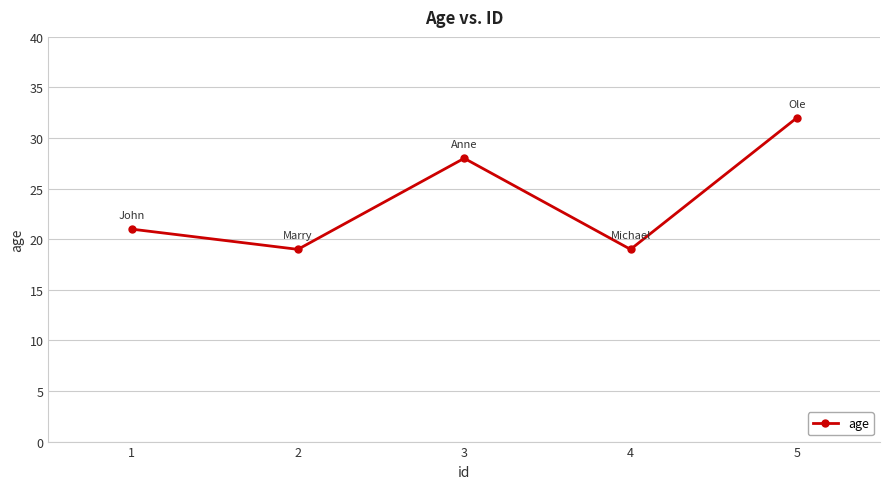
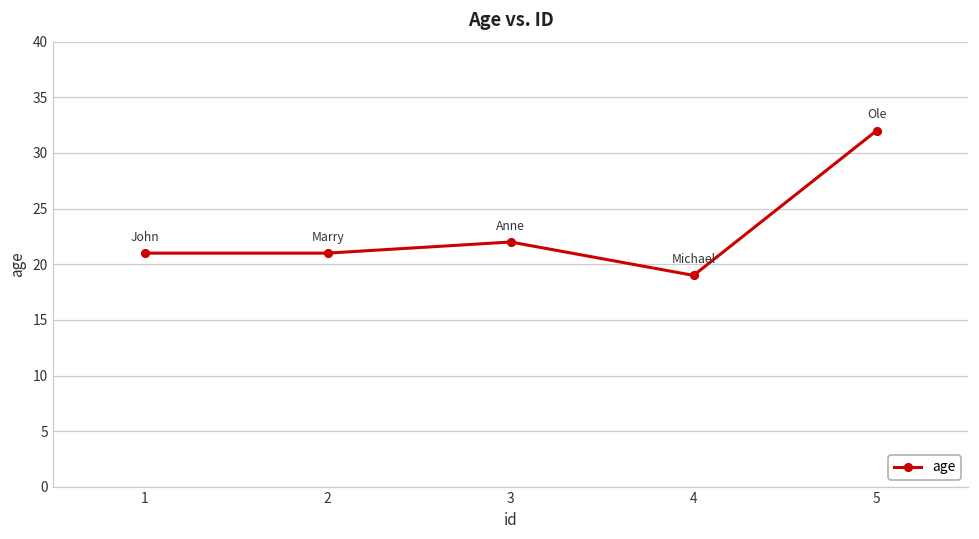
  {
    "1": 21,
-   "2": 19,
-   "3": 28,
+   "2": 21,
+   "3": 22,
    "4": 19,
    "5": 32
  }
